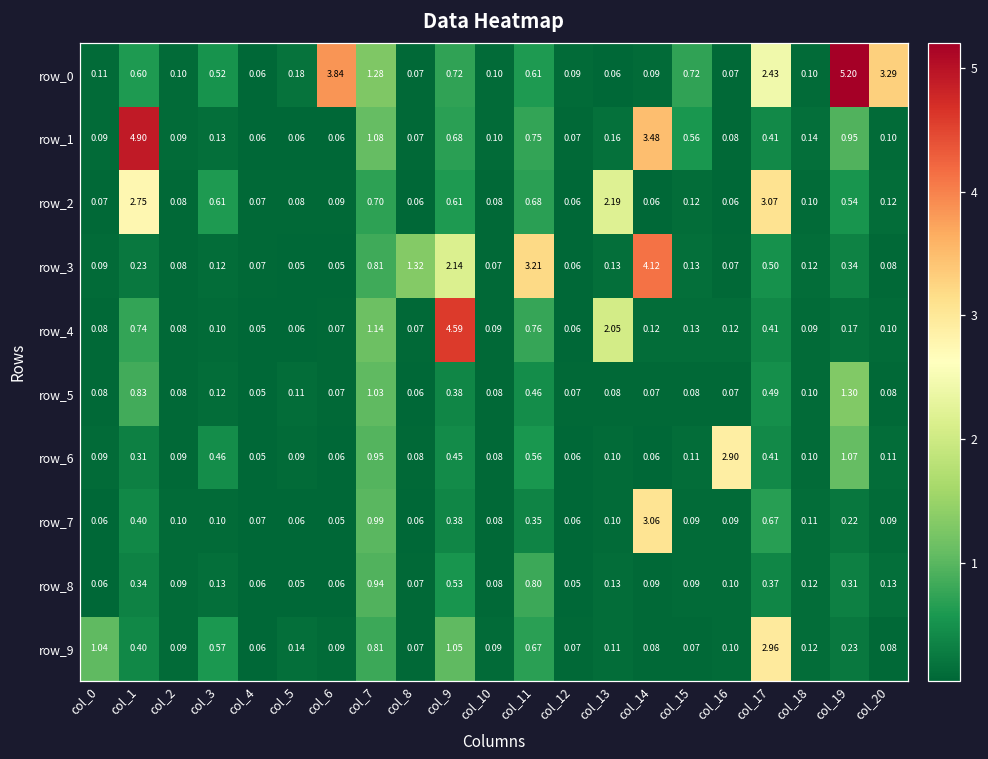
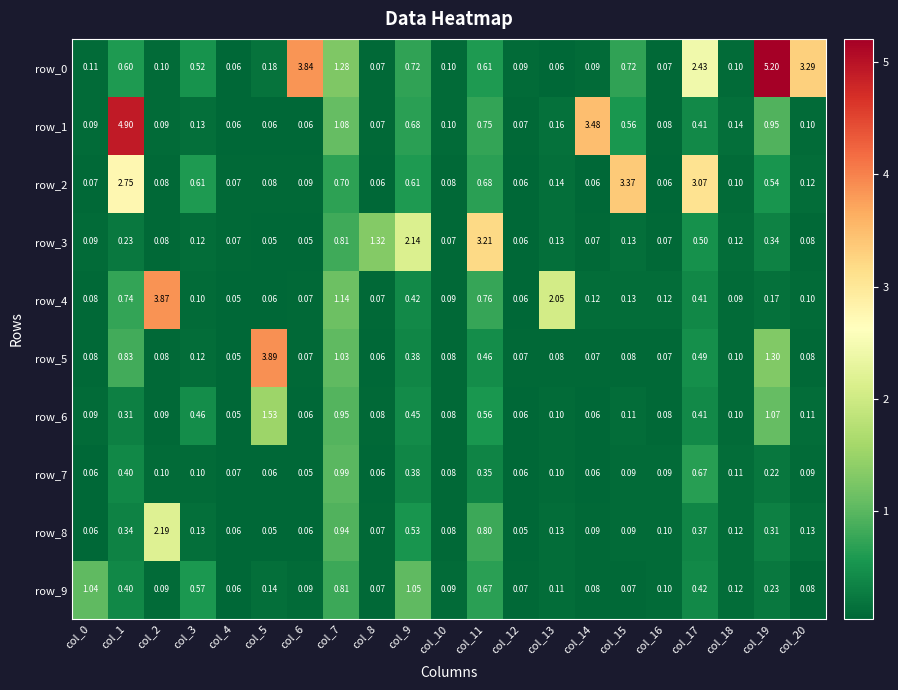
  {
    "row_2": {
      "col_0": 0.07,
      "col_1": 2.75,
      "col_2": 0.08,
      "col_3": 0.61,
      "col_4": 0.07,
      "col_5": 0.08,
      "col_6": 0.09,
      "col_7": 0.70,
      "col_8": 0.06,
      "col_9": 0.61,
      "col_10": 0.08,
      "col_11": 0.68,
      "col_12": 0.06,
-     "col_13": 2.19,
+     "col_13": 0.14,
      "col_14": 0.06,
-     "col_15": 0.12,
+     "col_15": 3.37,
      "col_16": 0.06,
      "col_17": 3.07,
      "col_18": 0.10,
      "col_19": 0.54,
      "col_20": 0.12
    },
    "row_3": {
      "col_0": 0.09,
      "col_1": 0.23,
      "col_2": 0.08,
      "col_3": 0.12,
      "col_4": 0.07,
      "col_5": 0.05,
      "col_6": 0.05,
      "col_7": 0.81,
      "col_8": 1.32,
      "col_9": 2.14,
      "col_10": 0.07,
      "col_11": 3.21,
      "col_12": 0.06,
      "col_13": 0.13,
-     "col_14": 4.12,
+     "col_14": 0.07,
      "col_15": 0.13,
      "col_16": 0.07,
      "col_17": 0.50,
      "col_18": 0.12,
      "col_19": 0.34,
      "col_20": 0.08
    },
    "row_4": {
      "col_0": 0.08,
      "col_1": 0.74,
-     "col_2": 0.08,
+     "col_2": 3.87,
      "col_3": 0.10,
      "col_4": 0.05,
      "col_5": 0.06,
      "col_6": 0.07,
      "col_7": 1.14,
      "col_8": 0.07,
-     "col_9": 4.59,
+     "col_9": 0.42,
      "col_10": 0.09,
      "col_11": 0.76,
      "col_12": 0.06,
      "col_13": 2.05,
      "col_14": 0.12,
      "col_15": 0.13,
      "col_16": 0.12,
      "col_17": 0.41,
      "col_18": 0.09,
      "col_19": 0.17,
      "col_20": 0.10
    },
    "row_5": {
      "col_0": 0.08,
      "col_1": 0.83,
      "col_2": 0.08,
      "col_3": 0.12,
      "col_4": 0.05,
-     "col_5": 0.11,
+     "col_5": 3.89,
      "col_6": 0.07,
      "col_7": 1.03,
      "col_8": 0.06,
      "col_9": 0.38,
      "col_10": 0.08,
      "col_11": 0.46,
      "col_12": 0.07,
      "col_13": 0.08,
      "col_14": 0.07,
      "col_15": 0.08,
      "col_16": 0.07,
      "col_17": 0.49,
      "col_18": 0.10,
      "col_19": 1.30,
      "col_20": 0.08
    },
    "row_6": {
      "col_0": 0.09,
      "col_1": 0.31,
      "col_2": 0.09,
      "col_3": 0.46,
      "col_4": 0.05,
-     "col_5": 0.09,
+     "col_5": 1.53,
      "col_6": 0.06,
      "col_7": 0.95,
      "col_8": 0.08,
      "col_9": 0.45,
      "col_10": 0.08,
      "col_11": 0.56,
      "col_12": 0.06,
      "col_13": 0.10,
      "col_14": 0.06,
      "col_15": 0.11,
-     "col_16": 2.90,
+     "col_16": 0.08,
      "col_17": 0.41,
      "col_18": 0.10,
      "col_19": 1.07,
      "col_20": 0.11
    },
    "row_7": {
      "col_0": 0.06,
      "col_1": 0.40,
      "col_2": 0.10,
      "col_3": 0.10,
      "col_4": 0.07,
      "col_5": 0.06,
      "col_6": 0.05,
      "col_7": 0.99,
      "col_8": 0.06,
      "col_9": 0.38,
      "col_10": 0.08,
      "col_11": 0.35,
      "col_12": 0.06,
      "col_13": 0.10,
-     "col_14": 3.06,
+     "col_14": 0.06,
      "col_15": 0.09,
      "col_16": 0.09,
      "col_17": 0.67,
      "col_18": 0.11,
      "col_19": 0.22,
      "col_20": 0.09
    },
    "row_8": {
      "col_0": 0.06,
      "col_1": 0.34,
-     "col_2": 0.09,
+     "col_2": 2.19,
      "col_3": 0.13,
      "col_4": 0.06,
      "col_5": 0.05,
      "col_6": 0.06,
      "col_7": 0.94,
      "col_8": 0.07,
      "col_9": 0.53,
      "col_10": 0.08,
      "col_11": 0.80,
      "col_12": 0.05,
      "col_13": 0.13,
      "col_14": 0.09,
      "col_15": 0.09,
      "col_16": 0.10,
      "col_17": 0.37,
      "col_18": 0.12,
      "col_19": 0.31,
      "col_20": 0.13
    },
    "row_9": {
      "col_0": 1.04,
      "col_1": 0.40,
      "col_2": 0.09,
      "col_3": 0.57,
      "col_4": 0.06,
      "col_5": 0.14,
      "col_6": 0.09,
      "col_7": 0.81,
      "col_8": 0.07,
      "col_9": 1.05,
      "col_10": 0.09,
      "col_11": 0.67,
      "col_12": 0.07,
      "col_13": 0.11,
      "col_14": 0.08,
      "col_15": 0.07,
      "col_16": 0.10,
-     "col_17": 2.96,
+     "col_17": 0.42,
      "col_18": 0.12,
      "col_19": 0.23,
      "col_20": 0.08
    }
  }
